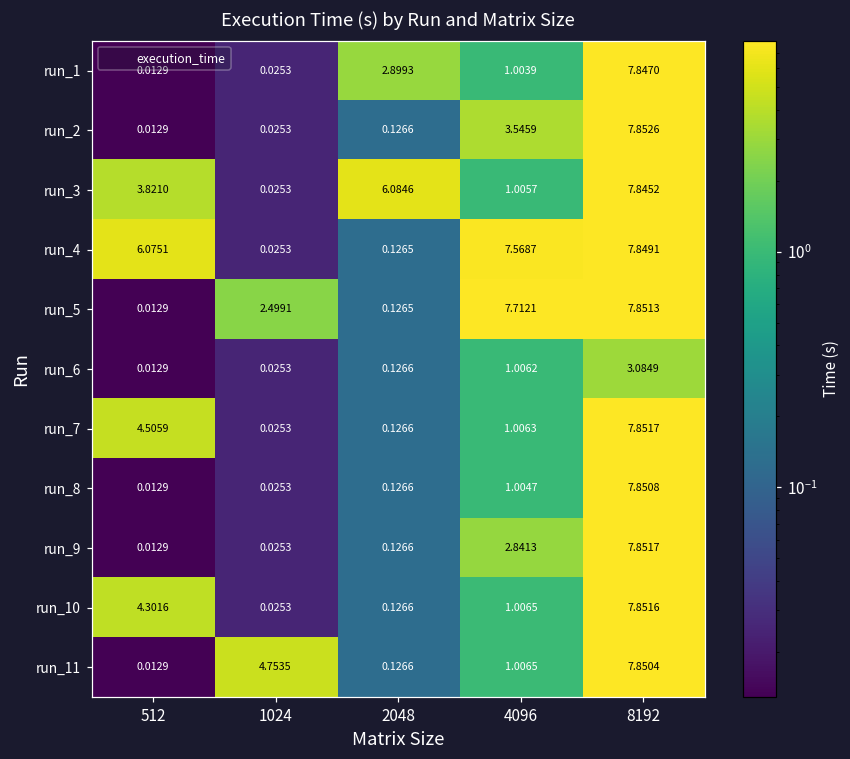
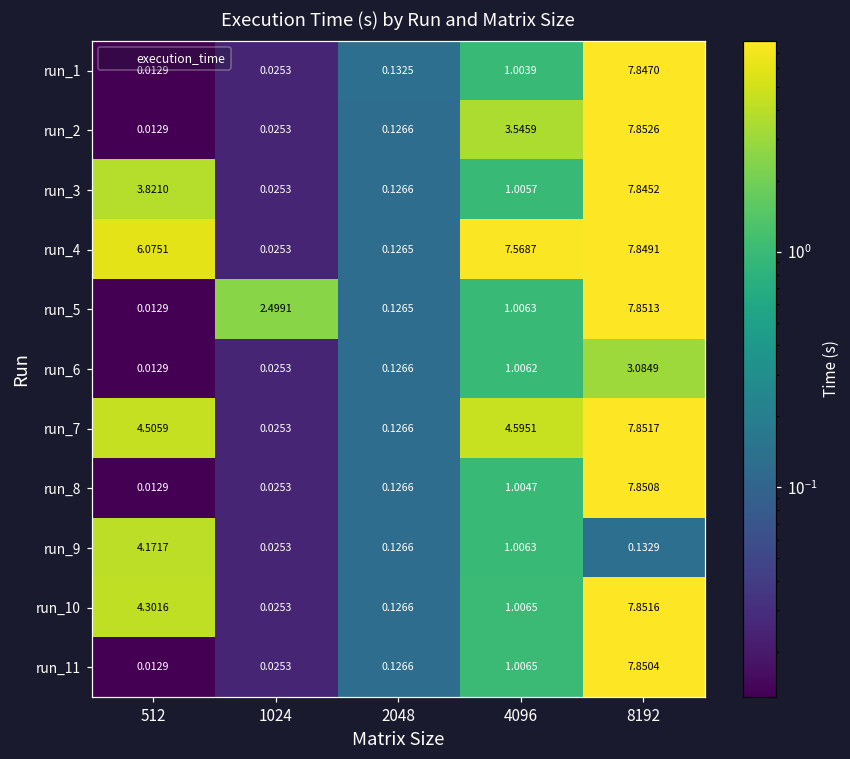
  {
    "run_1": {
      "1024": 0.0253,
-     "2048": 2.8993,
+     "2048": 0.1325,
      "4096": 1.0039,
      "8192": 7.8470
    },
    "run_2": {
      "512": 0.0129,
      "1024": 0.0253,
      "2048": 0.1266,
      "4096": 3.5459,
      "8192": 7.8526
    },
    "run_3": {
      "512": 3.8210,
      "1024": 0.0253,
-     "2048": 6.0846,
+     "2048": 0.1266,
      "4096": 1.0057,
      "8192": 7.8452
    },
    "run_4": {
      "512": 6.0751,
      "1024": 0.0253,
      "2048": 0.1265,
      "4096": 7.5687,
      "8192": 7.8491
    },
    "run_5": {
      "512": 0.0129,
      "1024": 2.4991,
      "2048": 0.1265,
-     "4096": 7.7121,
+     "4096": 1.0063,
      "8192": 7.8513
    },
    "run_6": {
      "512": 0.0129,
      "1024": 0.0253,
      "2048": 0.1266,
      "4096": 1.0062,
      "8192": 3.0849
    },
    "run_7": {
      "512": 4.5059,
      "1024": 0.0253,
      "2048": 0.1266,
-     "4096": 1.0063,
+     "4096": 4.5951,
      "8192": 7.8517
    },
    "run_8": {
      "512": 0.0129,
      "1024": 0.0253,
      "2048": 0.1266,
      "4096": 1.0047,
      "8192": 7.8508
    },
    "run_9": {
-     "512": 0.0129,
+     "512": 4.1717,
      "1024": 0.0253,
      "2048": 0.1266,
-     "4096": 2.8413,
-     "8192": 7.8517
+     "4096": 1.0063,
+     "8192": 0.1329
    },
    "run_10": {
      "512": 4.3016,
      "1024": 0.0253,
      "2048": 0.1266,
      "4096": 1.0065,
      "8192": 7.8516
    },
    "run_11": {
      "512": 0.0129,
-     "1024": 4.7535,
+     "1024": 0.0253,
      "2048": 0.1266,
      "4096": 1.0065,
      "8192": 7.8504
    }
  }
